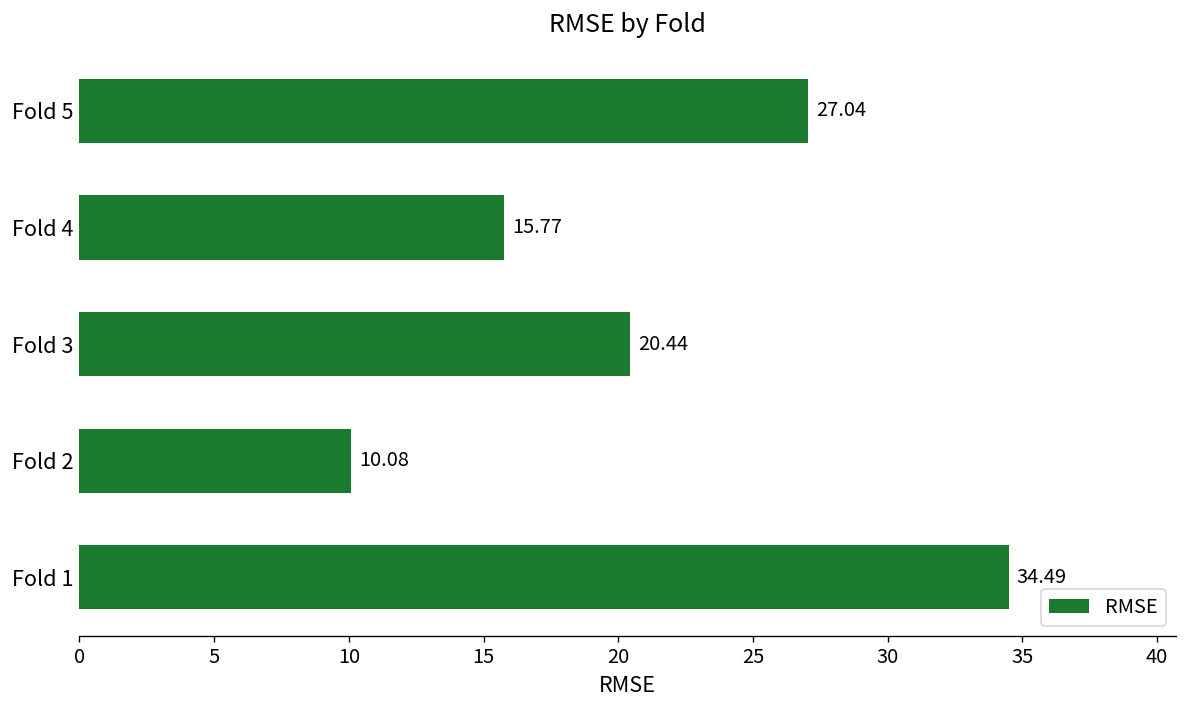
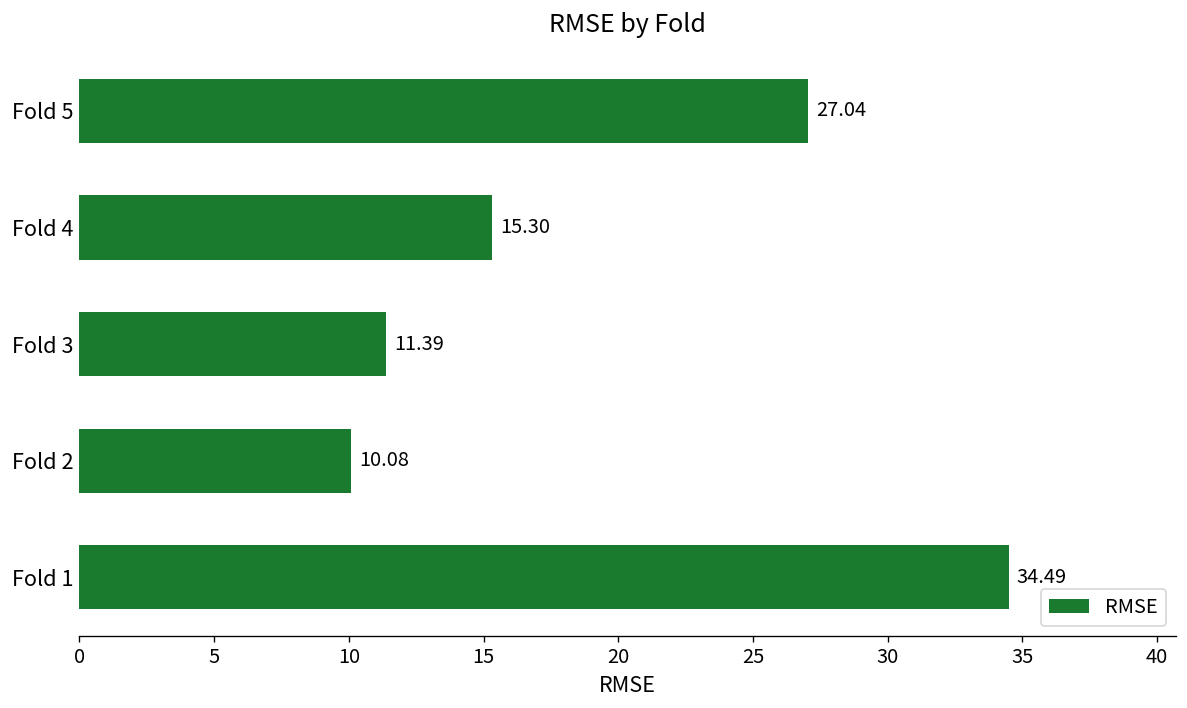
  {
    "Fold 5": 27.04,
-   "Fold 4": 15.77,
-   "Fold 3": 20.44,
+   "Fold 4": 15.30,
+   "Fold 3": 11.39,
    "Fold 2": 10.08,
    "Fold 1": 34.49
  }
